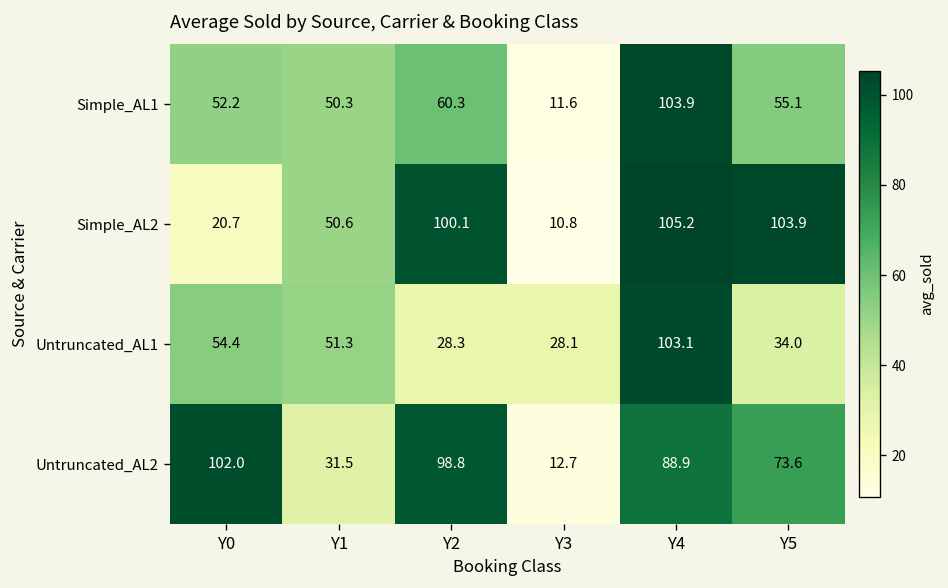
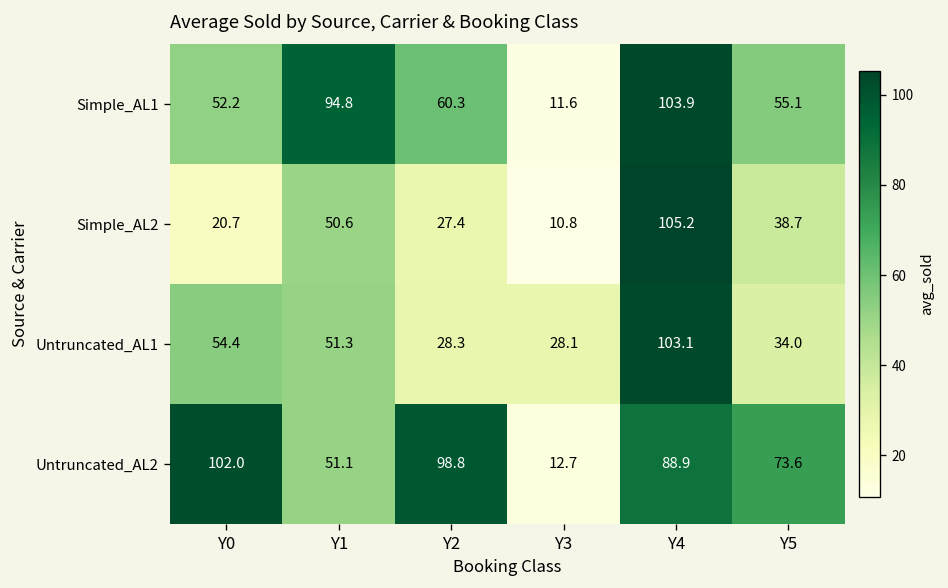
  {
    "Simple_AL1": {
      "Y0": 52.2,
-     "Y1": 50.3,
+     "Y1": 94.8,
      "Y2": 60.3,
      "Y3": 11.6,
      "Y4": 103.9,
      "Y5": 55.1
    },
    "Simple_AL2": {
      "Y0": 20.7,
      "Y1": 50.6,
-     "Y2": 100.1,
+     "Y2": 27.4,
      "Y3": 10.8,
      "Y4": 105.2,
-     "Y5": 103.9
+     "Y5": 38.7
    },
    "Untruncated_AL1": {
      "Y0": 54.4,
      "Y1": 51.3,
      "Y2": 28.3,
      "Y3": 28.1,
      "Y4": 103.1,
      "Y5": 34.0
    },
    "Untruncated_AL2": {
      "Y0": 102.0,
-     "Y1": 31.5,
+     "Y1": 51.1,
      "Y2": 98.8,
      "Y3": 12.7,
      "Y4": 88.9,
      "Y5": 73.6
    }
  }
